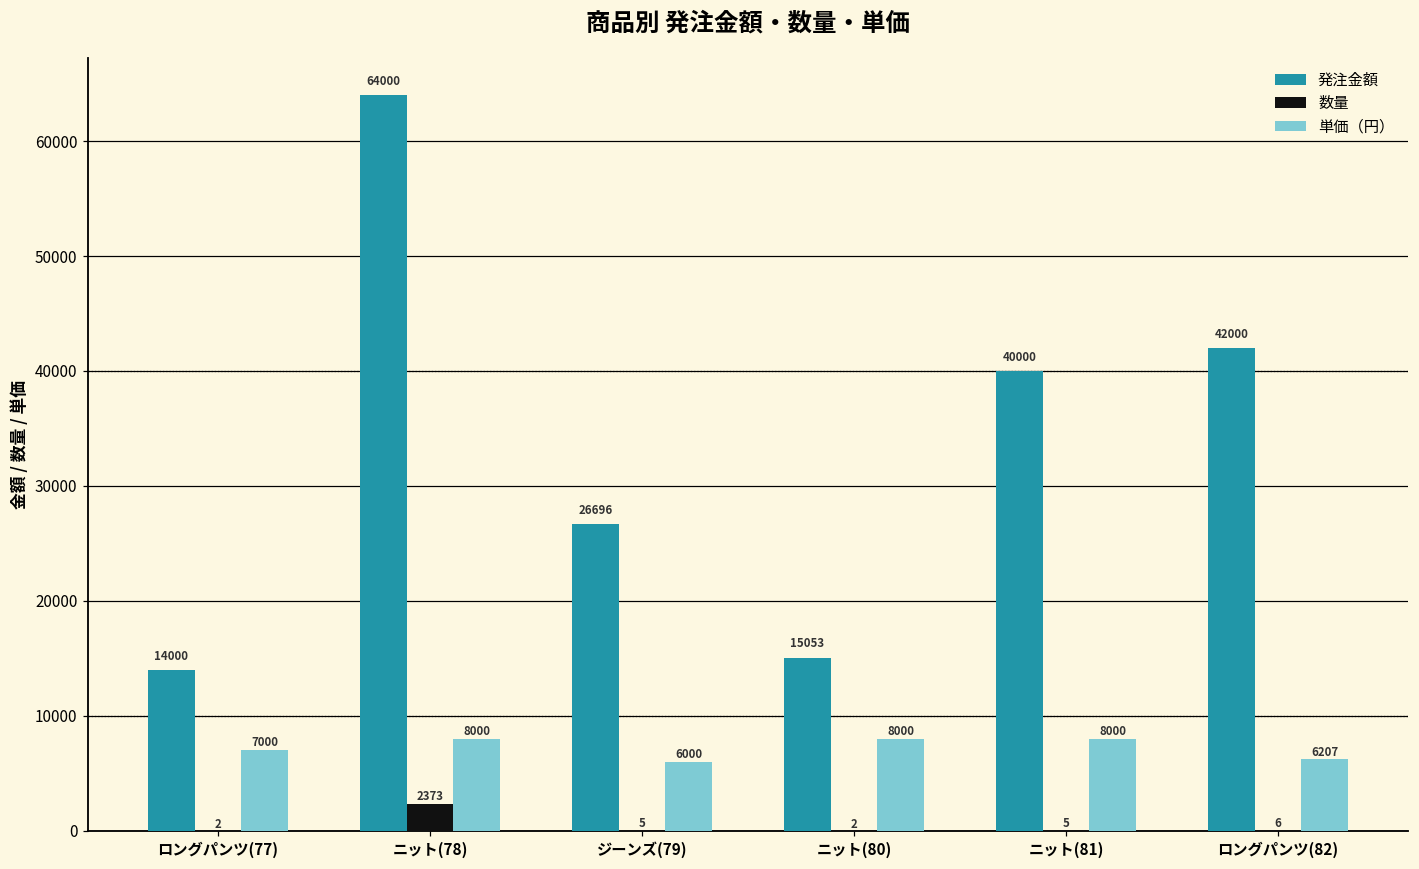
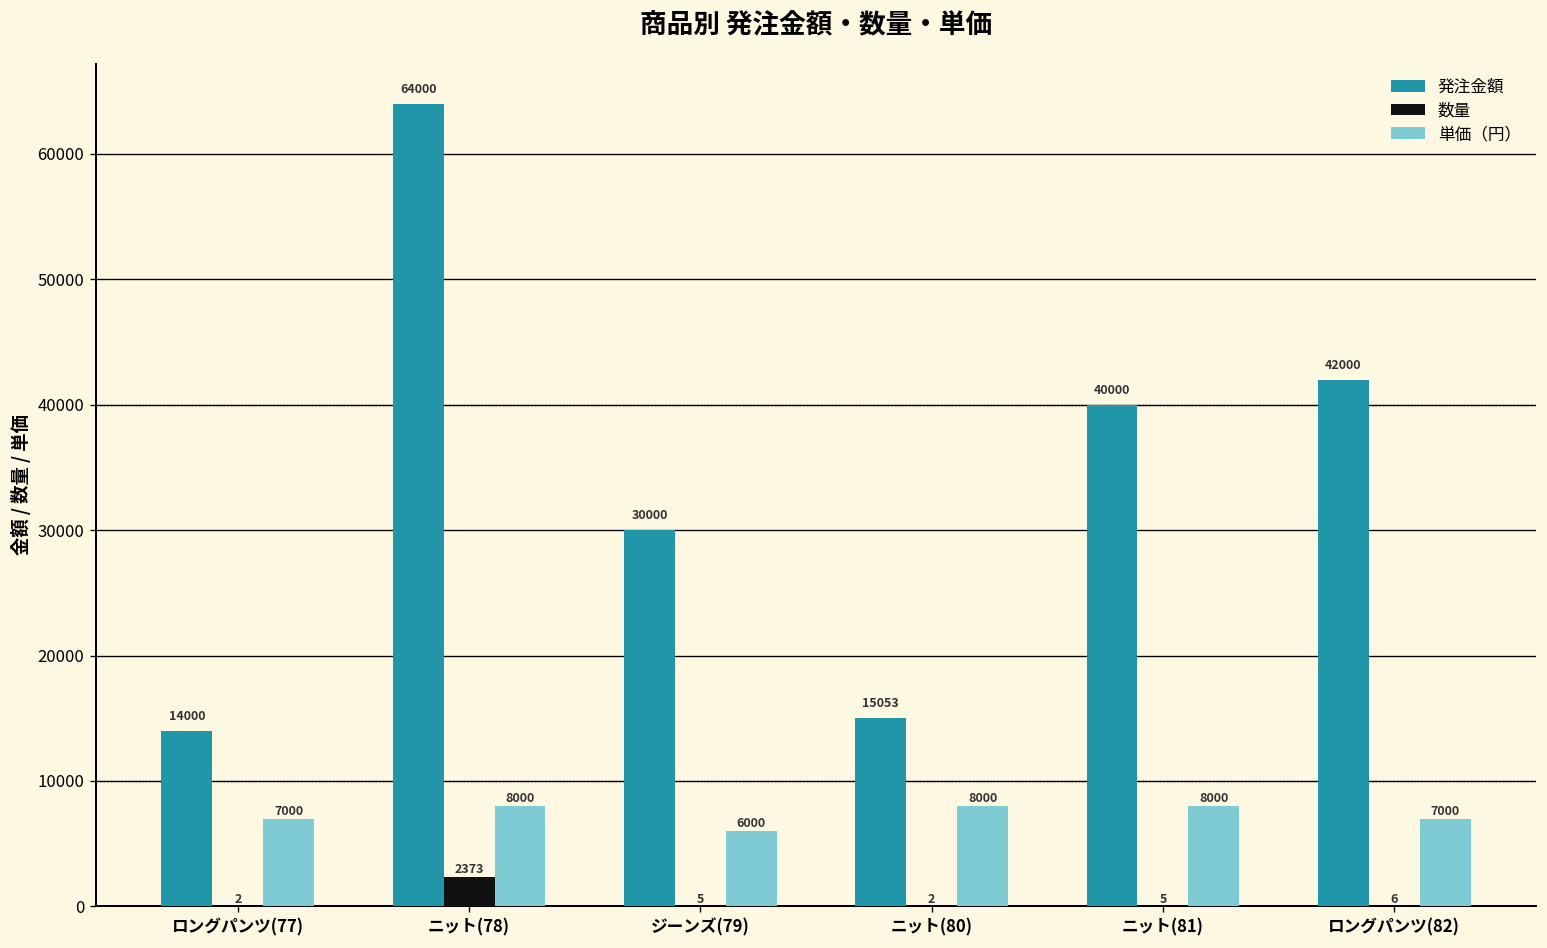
  {
    "発注金額": {
      "ロングパンツ(77)": 14000,
      "ニット(78)": 64000,
-     "ジーンズ(79)": 26696,
+     "ジーンズ(79)": 30000,
      "ニット(80)": 15053,
      "ニット(81)": 40000,
      "ロングパンツ(82)": 42000
    },
    "数量": {
      "ロングパンツ(77)": 2,
      "ニット(78)": 2373,
      "ジーンズ(79)": 5,
      "ニット(80)": 2,
      "ニット(81)": 5,
      "ロングパンツ(82)": 6
    },
    "単価（円）": {
      "ロングパンツ(77)": 7000,
      "ニット(78)": 8000,
      "ジーンズ(79)": 6000,
      "ニット(80)": 8000,
      "ニット(81)": 8000,
-     "ロングパンツ(82)": 6207
+     "ロングパンツ(82)": 7000
    }
  }
